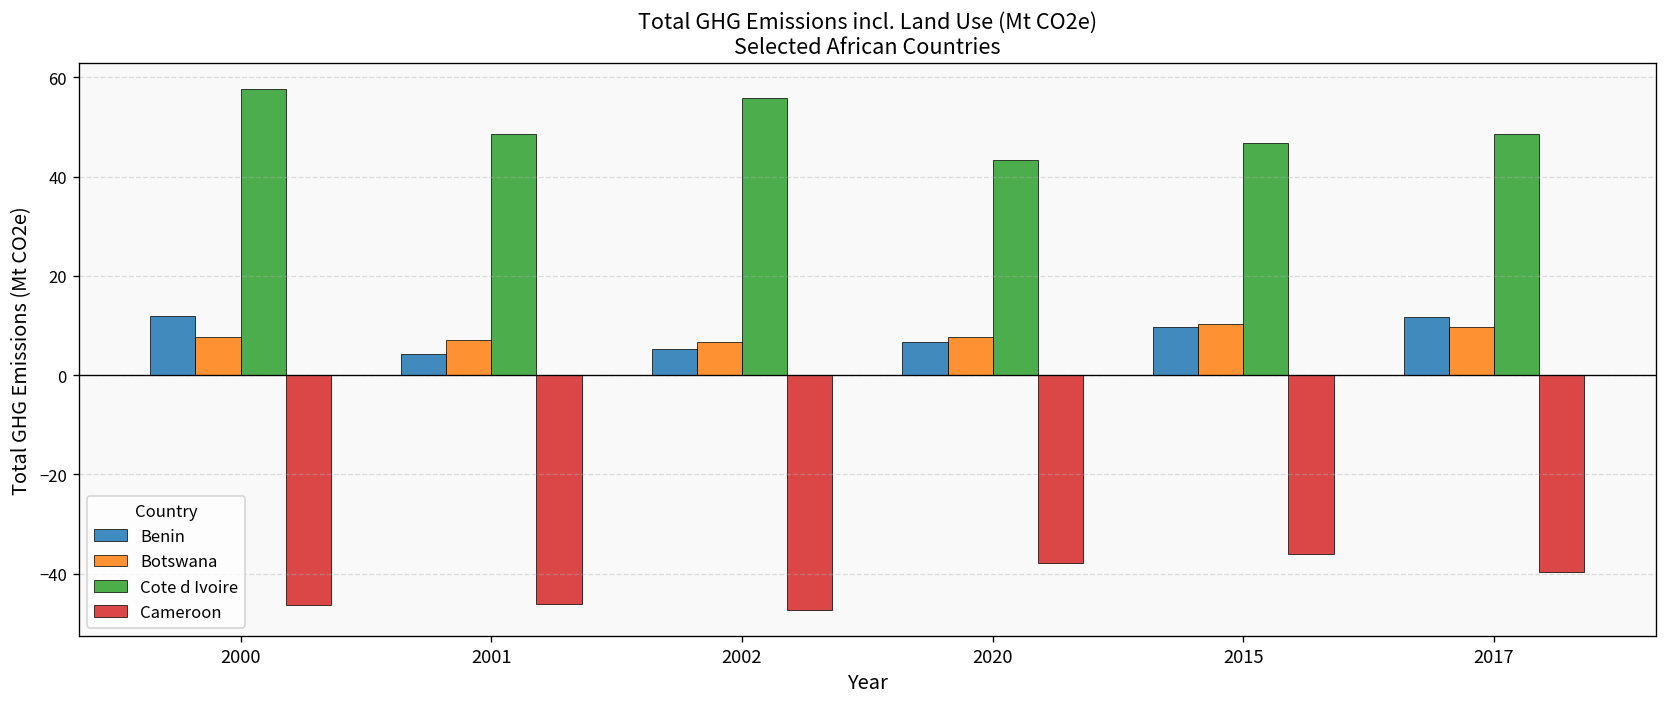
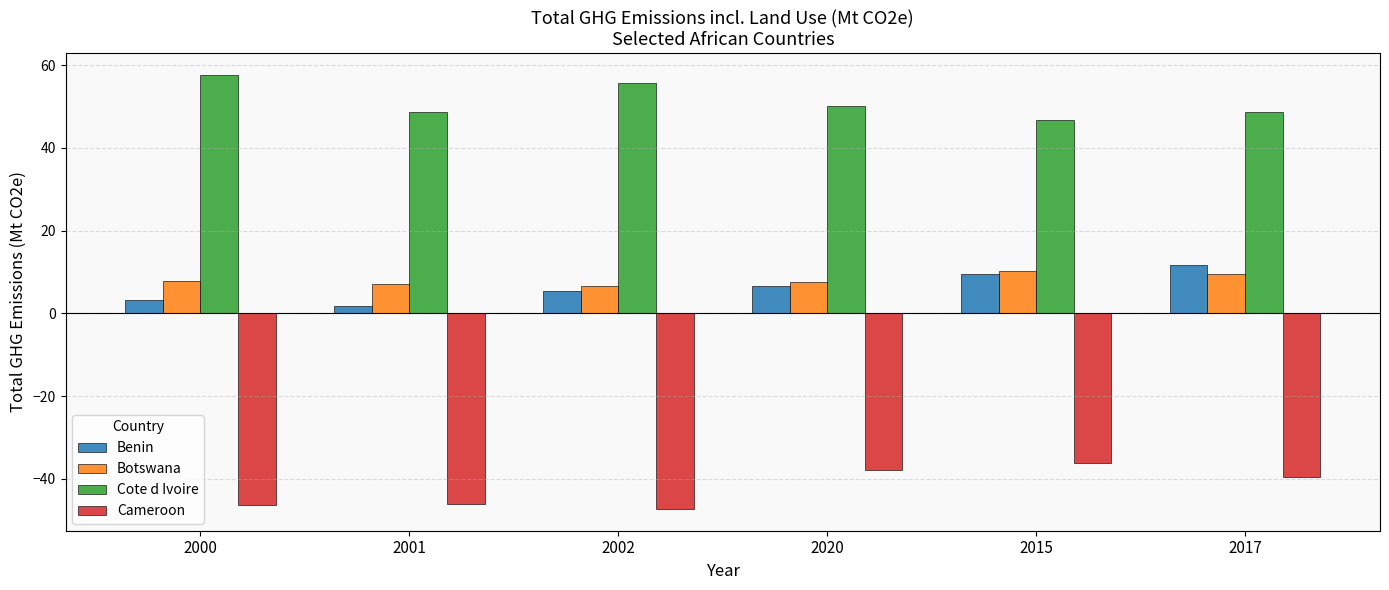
  {
    "Benin": {
-     "2000": 12,
-     "2001": 4,
+     "2000": 3,
+     "2001": 2,
      "2002": 5,
      "2020": 7,
      "2015": 10,
      "2017": 12
    },
    "Botswana": {
      "2000": 8,
      "2001": 7,
      "2002": 7,
      "2020": 8,
      "2015": 10,
      "2017": 10
    },
    "Cote d Ivoire": {
      "2000": 58,
      "2001": 49,
      "2002": 56,
-     "2020": 43,
+     "2020": 50,
      "2015": 47,
      "2017": 49
    },
    "Cameroon": {
      "2000": -46,
      "2001": -46,
      "2002": -47,
      "2020": -38,
      "2015": -36,
      "2017": -40
    }
  }
